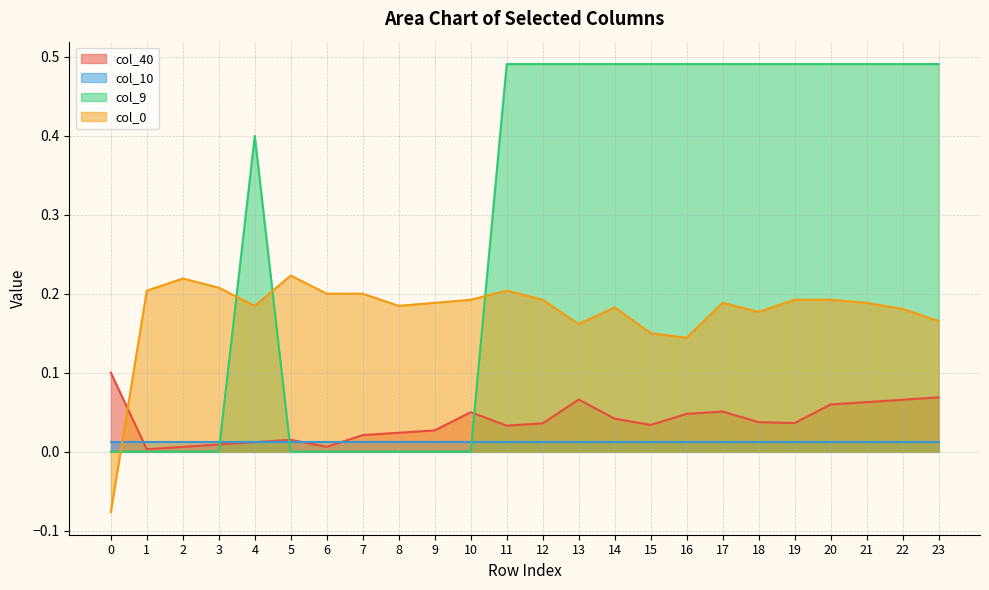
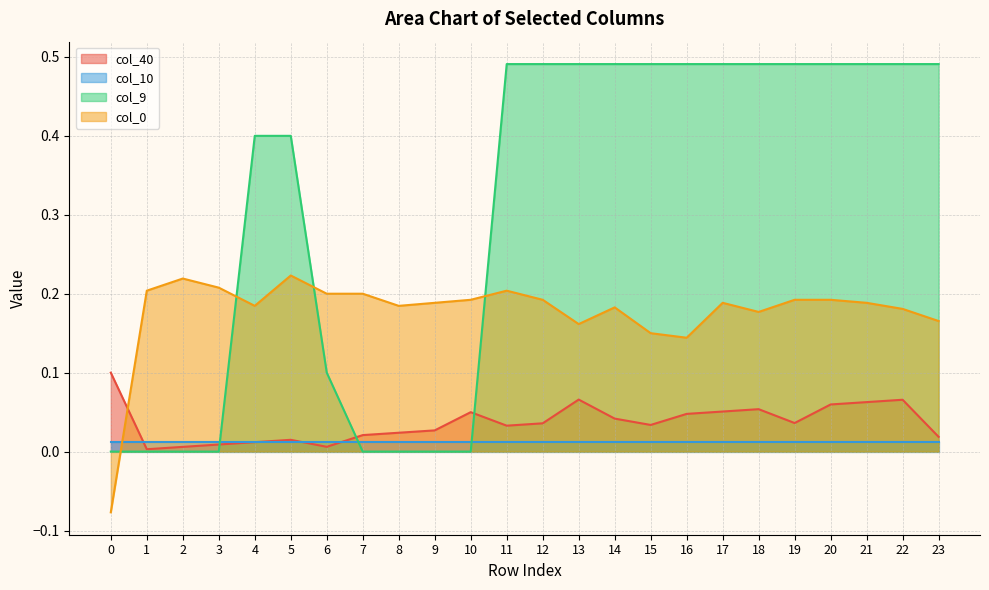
  {
    "col_40": {
      "0": 0.10,
      "2": 0.01,
      "3": 0.01,
      "6": 0.01,
      "7": 0.02,
      "8": 0.02,
      "9": 0.03,
      "10": 0.05,
      "11": 0.03,
      "12": 0.04,
      "13": 0.07,
      "14": 0.04,
      "15": 0.03,
      "16": 0.05,
      "17": 0.05,
-     "18": 0.04,
+     "18": 0.05,
      "19": 0.04,
      "20": 0.06,
      "21": 0.06,
      "22": 0.07,
-     "23": 0.07
+     "23": 0.02
    },
    "col_10": {
      "0": 0.01,
      "1": 0.01,
      "2": 0.01,
      "3": 0.01,
      "6": 0.01,
      "7": 0.01,
      "8": 0.01,
      "9": 0.01,
      "10": 0.01,
      "11": 0.01,
      "12": 0.01,
      "13": 0.01,
      "14": 0.01,
      "15": 0.01,
      "16": 0.01,
      "17": 0.01,
      "18": 0.01,
      "19": 0.01,
      "20": 0.01,
      "21": 0.01,
      "22": 0.01,
      "23": 0.01
    },
    "col_9": {
      "2": 0.0,
      "3": 0.0,
      "4": 0.4,
-     "5": 0.0,
-     "6": 0.0,
+     "5": 0.4,
+     "6": 0.1,
      "7": 0.0,
      "8": 0.0,
      "9": 0.0,
      "10": 0.0,
      "11": 0.49,
      "12": 0.49,
      "13": 0.49,
      "14": 0.49,
      "15": 0.49,
      "16": 0.49,
      "17": 0.49,
      "18": 0.49,
      "19": 0.49,
      "20": 0.49,
      "21": 0.49,
      "22": 0.49,
      "23": 0.49
    }
  }
